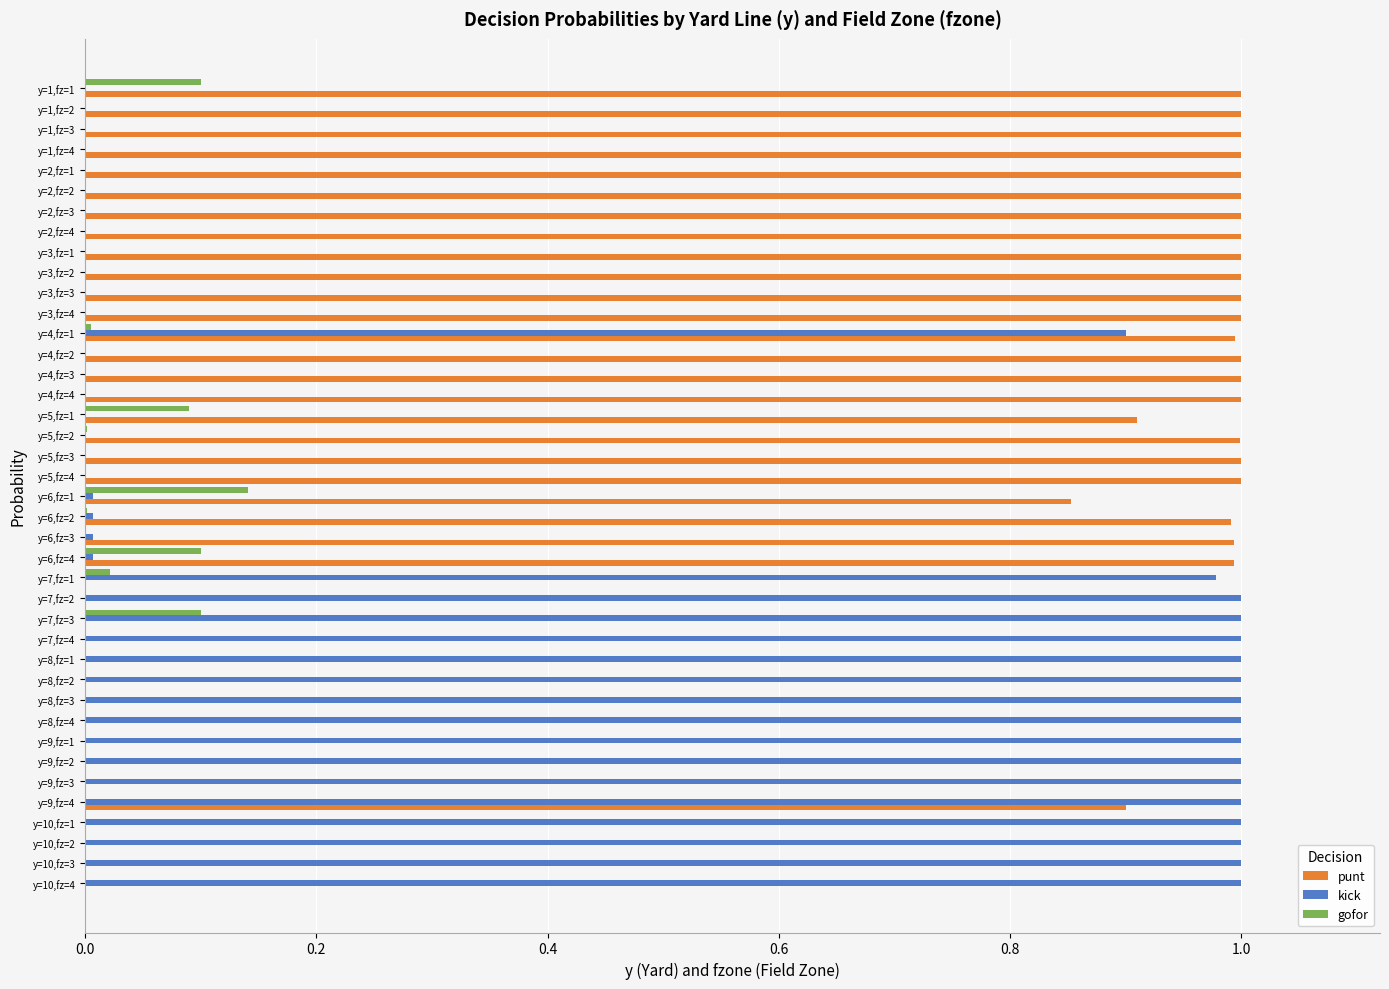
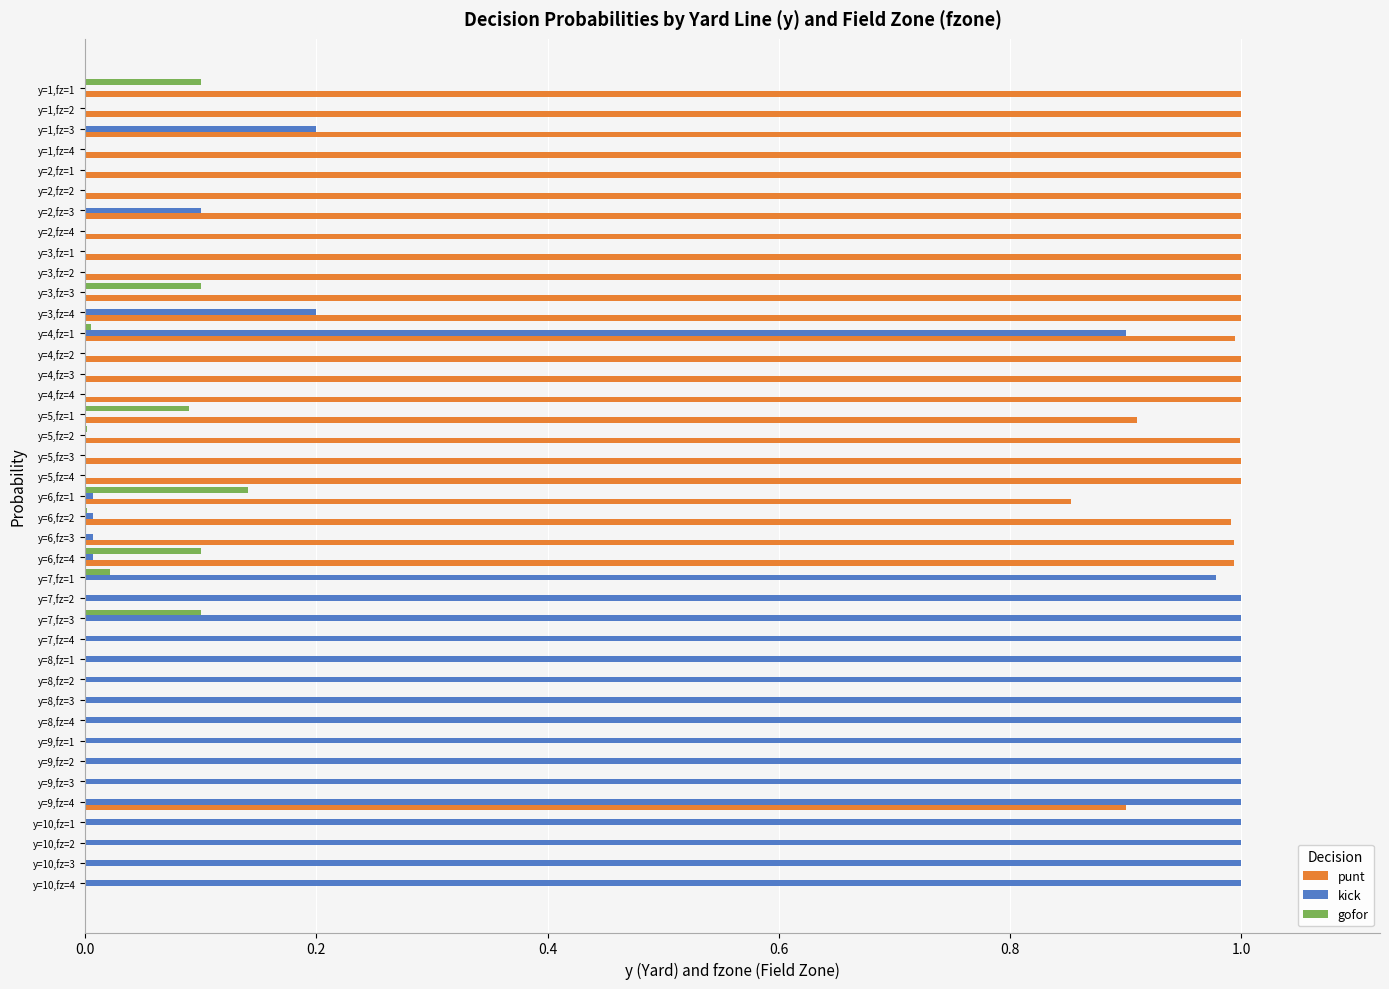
  {
    "punt": {
      "y=1,fz=1": 1.0,
      "y=1,fz=2": 1.0,
      "y=1,fz=3": 1.0,
      "y=1,fz=4": 1.0,
      "y=2,fz=1": 1.0,
      "y=2,fz=2": 1.0,
      "y=2,fz=3": 1.0,
      "y=2,fz=4": 1.0,
      "y=3,fz=1": 1.0,
      "y=3,fz=2": 1.0,
      "y=3,fz=3": 1.0,
      "y=3,fz=4": 1.0,
      "y=4,fz=1": 0.995,
      "y=4,fz=2": 1.0,
      "y=4,fz=3": 1.0,
      "y=4,fz=4": 1.0,
      "y=5,fz=1": 0.910,
      "y=5,fz=2": 1.0,
      "y=5,fz=3": 1.0,
      "y=5,fz=4": 1.0,
      "y=6,fz=1": 0.853,
      "y=6,fz=2": 0.992,
      "y=6,fz=3": 0.994,
      "y=6,fz=4": 0.994,
      "y=7,fz=1": 0.0,
      "y=7,fz=2": 0.0,
      "y=7,fz=3": 0.0,
      "y=7,fz=4": 0.0,
      "y=8,fz=1": 0.0,
      "y=8,fz=2": 0.0,
      "y=8,fz=3": 0.0,
      "y=8,fz=4": 0.0,
      "y=9,fz=1": 0.0,
      "y=9,fz=2": 0.0,
      "y=9,fz=3": 0.0,
      "y=9,fz=4": 0.9,
      "y=10,fz=1": 0.0,
      "y=10,fz=2": 0.0,
      "y=10,fz=3": 0.0,
      "y=10,fz=4": 0.0
    },
    "kick": {
      "y=1,fz=1": 0.0,
      "y=1,fz=2": 0.0,
-     "y=1,fz=3": 0.0,
+     "y=1,fz=3": 0.2,
      "y=1,fz=4": 0.0,
      "y=2,fz=1": 0.0,
      "y=2,fz=2": 0.0,
-     "y=2,fz=3": 0.0,
+     "y=2,fz=3": 0.1,
      "y=2,fz=4": 0.0,
      "y=3,fz=1": 0.0,
      "y=3,fz=2": 0.0,
      "y=3,fz=3": 0.0,
-     "y=3,fz=4": 0.0,
+     "y=3,fz=4": 0.2,
      "y=4,fz=1": 0.9,
      "y=4,fz=2": 0.0,
      "y=4,fz=3": 0.0,
      "y=4,fz=4": 0.0,
      "y=5,fz=1": 0.0,
      "y=5,fz=2": 0.0,
      "y=5,fz=3": 0.0,
      "y=5,fz=4": 0.0,
      "y=6,fz=1": 0.007,
      "y=6,fz=2": 0.007,
      "y=6,fz=3": 0.007,
      "y=6,fz=4": 0.007,
      "y=7,fz=1": 0.979,
      "y=7,fz=2": 1.0,
      "y=7,fz=3": 1.0,
      "y=7,fz=4": 1.0,
      "y=8,fz=1": 1.0,
      "y=8,fz=2": 1.0,
      "y=8,fz=3": 1.0,
      "y=8,fz=4": 1.0,
      "y=9,fz=1": 1.0,
      "y=9,fz=2": 1.0,
      "y=9,fz=3": 1.0,
      "y=9,fz=4": 1.0,
      "y=10,fz=1": 1.0,
      "y=10,fz=2": 1.0,
      "y=10,fz=3": 1.0,
      "y=10,fz=4": 1.0
    },
    "gofor": {
      "y=1,fz=1": 0.1,
      "y=1,fz=2": 0.0,
      "y=1,fz=3": 0.0,
      "y=1,fz=4": 0.0,
      "y=2,fz=1": 0.0,
      "y=2,fz=2": 0.0,
      "y=2,fz=3": 0.0,
      "y=2,fz=4": 0.0,
      "y=3,fz=1": 0.0,
      "y=3,fz=2": 0.0,
-     "y=3,fz=3": 0.0,
+     "y=3,fz=3": 0.1,
      "y=3,fz=4": 0.0,
      "y=4,fz=1": 0.005,
      "y=4,fz=2": 0.0,
      "y=4,fz=3": 0.0,
      "y=4,fz=4": 0.0,
      "y=5,fz=1": 0.090,
      "y=5,fz=3": 0.0,
      "y=5,fz=4": 0.0,
      "y=6,fz=1": 0.141,
      "y=6,fz=3": 0.0,
      "y=6,fz=4": 0.1,
      "y=7,fz=1": 0.022,
      "y=7,fz=2": 0.0,
      "y=7,fz=3": 0.1,
      "y=7,fz=4": 0.0,
      "y=8,fz=1": 0.0,
      "y=8,fz=2": 0.0,
      "y=8,fz=3": 0.0,
      "y=8,fz=4": 0.0,
      "y=9,fz=1": 0.0,
      "y=9,fz=2": 0.0,
      "y=9,fz=3": 0.0,
      "y=9,fz=4": 0.0,
      "y=10,fz=2": 0.0,
      "y=10,fz=3": 0.0,
      "y=10,fz=4": 0.0
    }
  }
